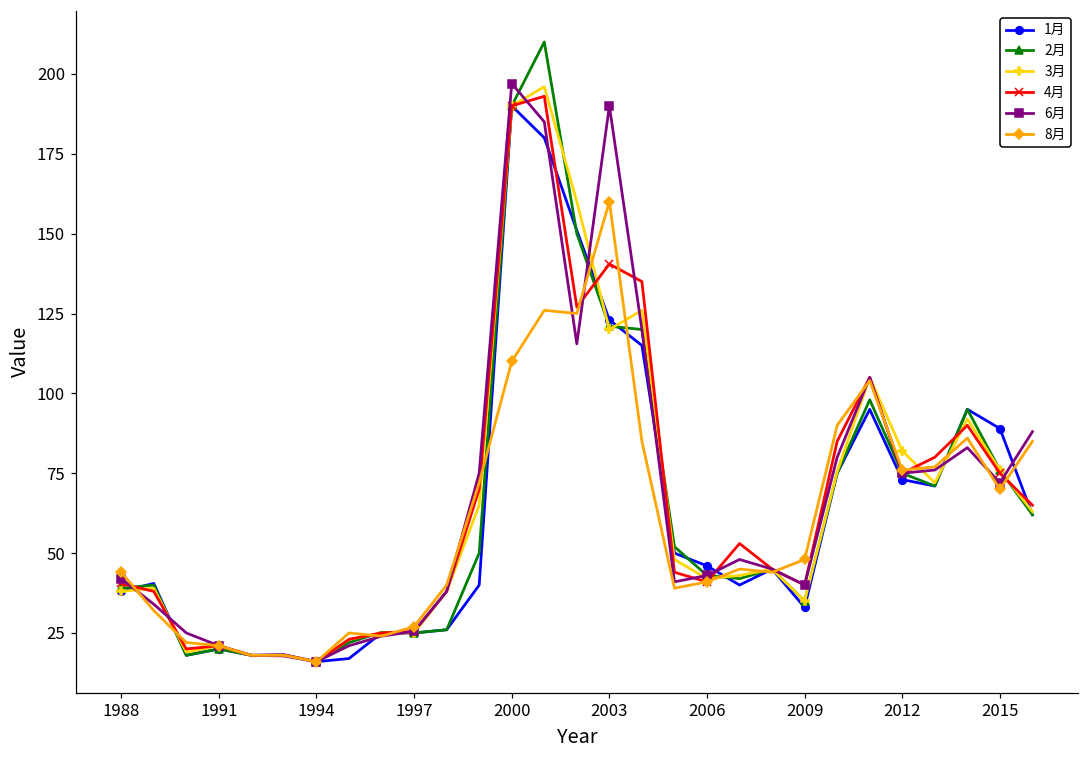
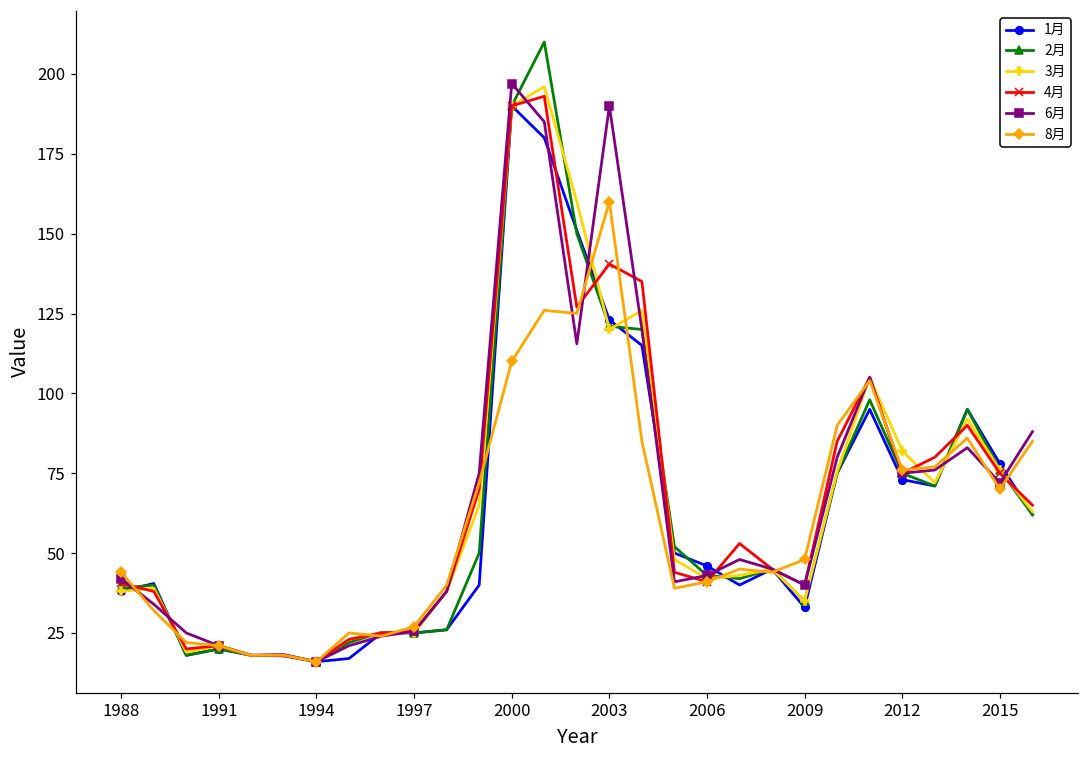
  {
    "1月": {
      "2003": 123,
      "2006": 46,
      "2009": 33,
      "2012": 73,
-     "2015": 89
+     "2015": 78
    },
    "2月": {
      "1988": 39,
      "2003": 121
    },
    "4月": {
      "1988": 41,
      "2003": 141,
      "2015": 75
    },
    "6月": {
      "1988": 42,
      "2000": 197,
      "2003": 190,
      "2015": 72
    }
  }
